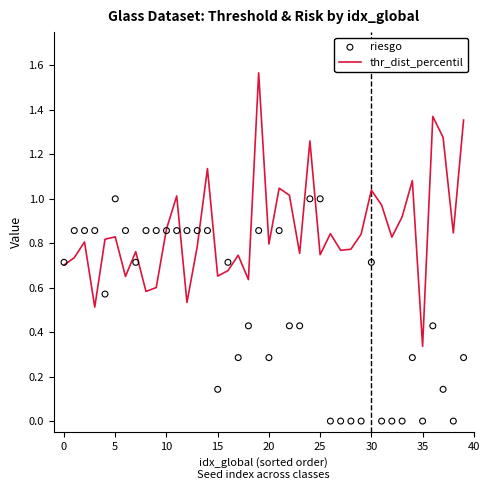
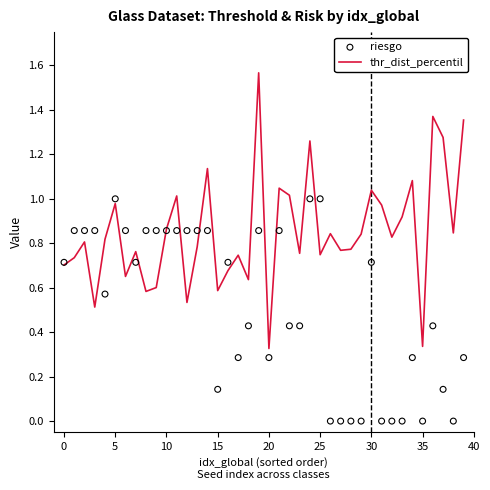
  {
    "thr_dist_percentil": {
      "0": 0.70,
-     "5": 0.83,
-     "15": 0.65,
-     "20": 0.80,
+     "5": 0.98,
+     "15": 0.59,
+     "20": 0.33,
      "25": 0.75,
      "30": 1.04,
      "35": 0.34
    }
  }
